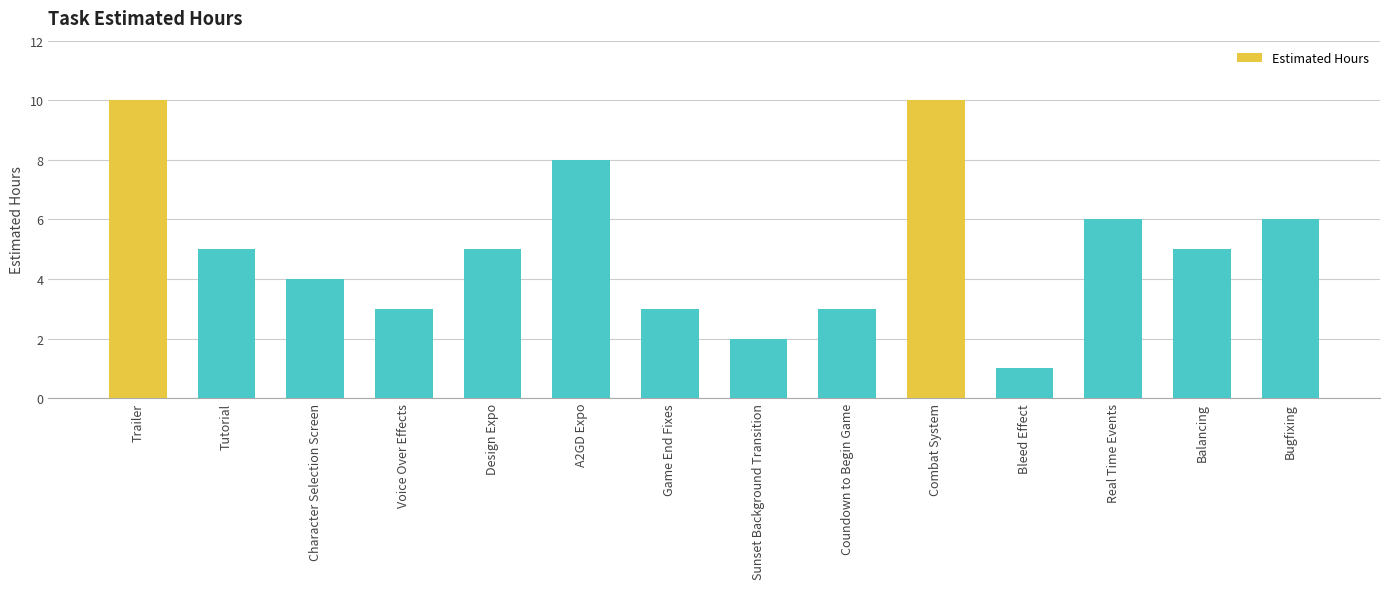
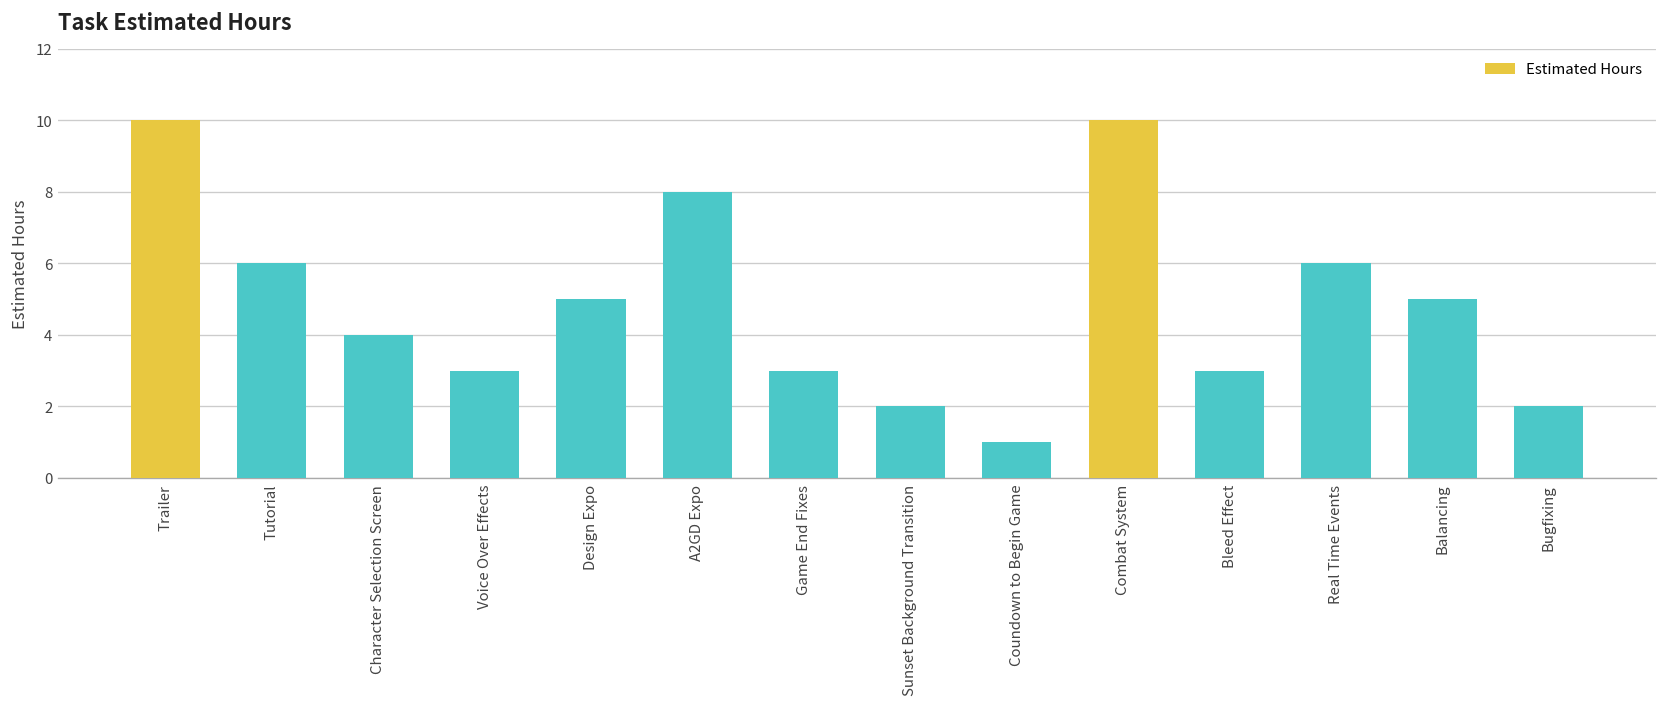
  {
    "Trailer": 10,
-   "Tutorial": 5,
+   "Tutorial": 6,
    "Character Selection Screen": 4,
    "Voice Over Effects": 3,
    "Design Expo": 5,
    "A2GD Expo": 8,
    "Game End Fixes": 3,
    "Sunset Background Transition": 2,
-   "Coundown to Begin Game": 3,
+   "Coundown to Begin Game": 1,
    "Combat System": 10,
-   "Bleed Effect": 1,
+   "Bleed Effect": 3,
    "Real Time Events": 6,
    "Balancing": 5,
-   "Bugfixing": 6
+   "Bugfixing": 2
  }
